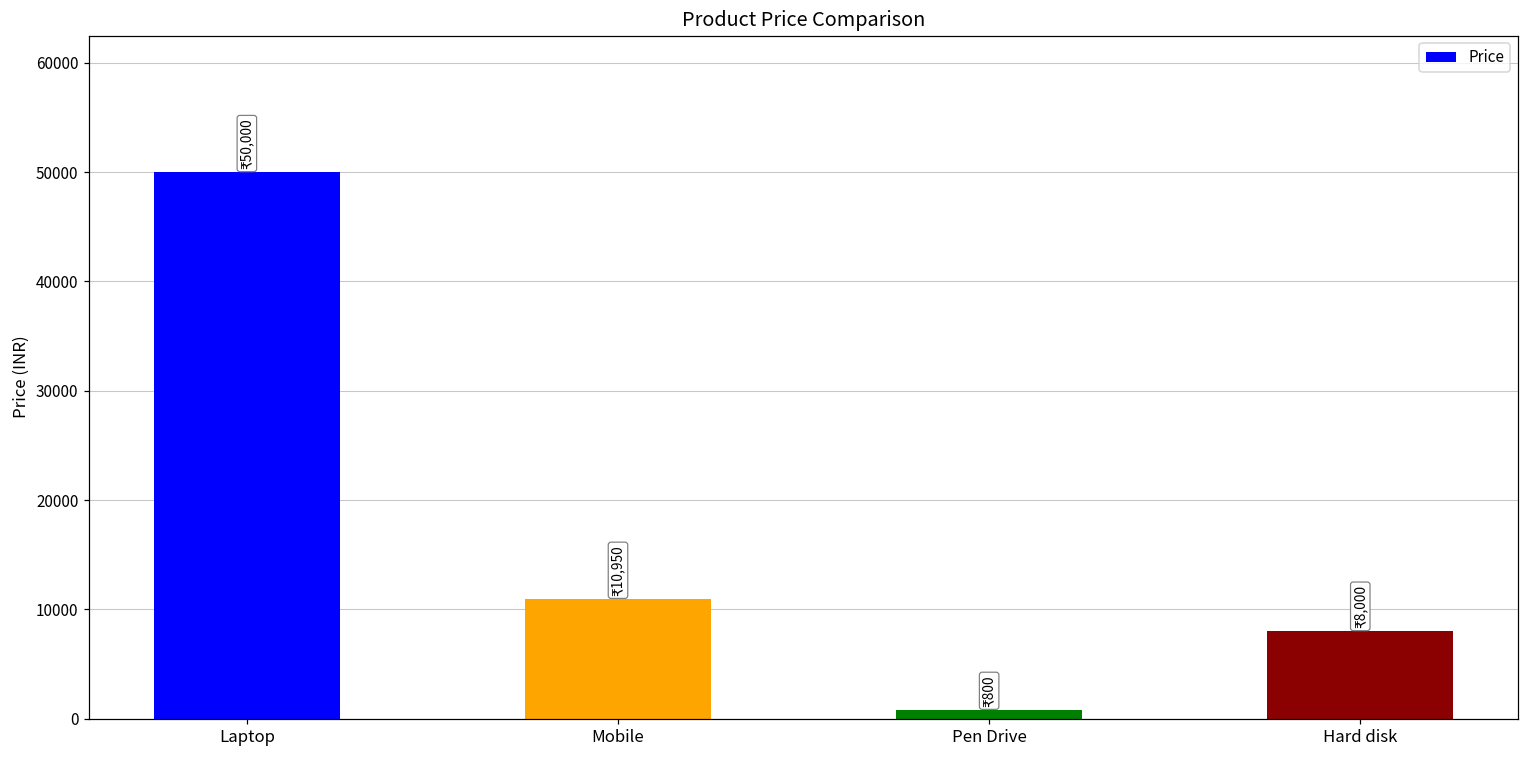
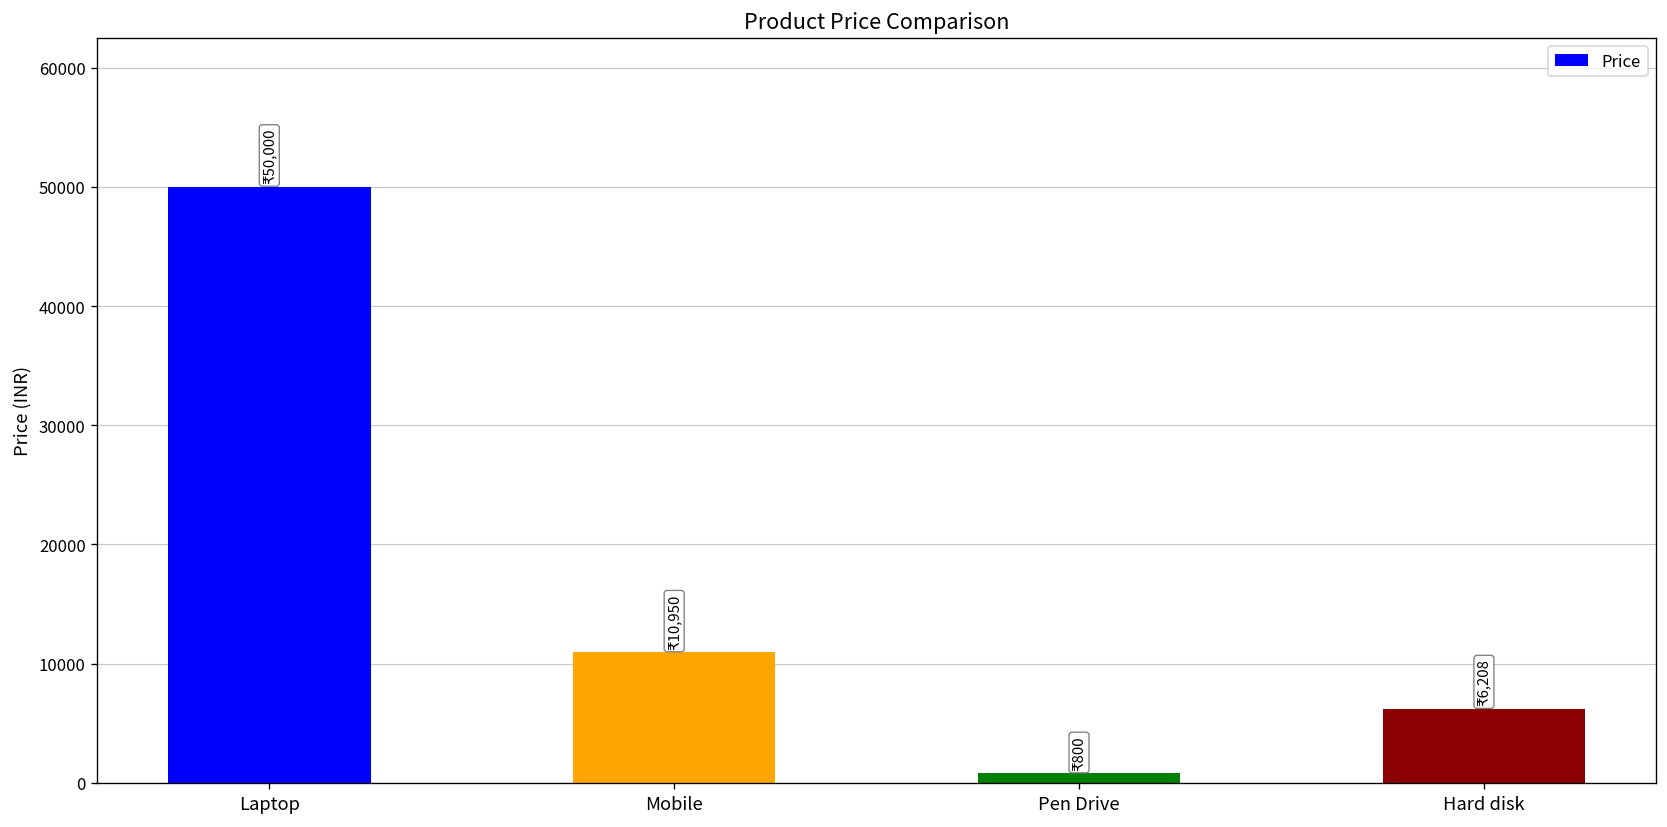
  {
-   "Hard disk": "8,000"
+   "Hard disk": "6,208"
  }
